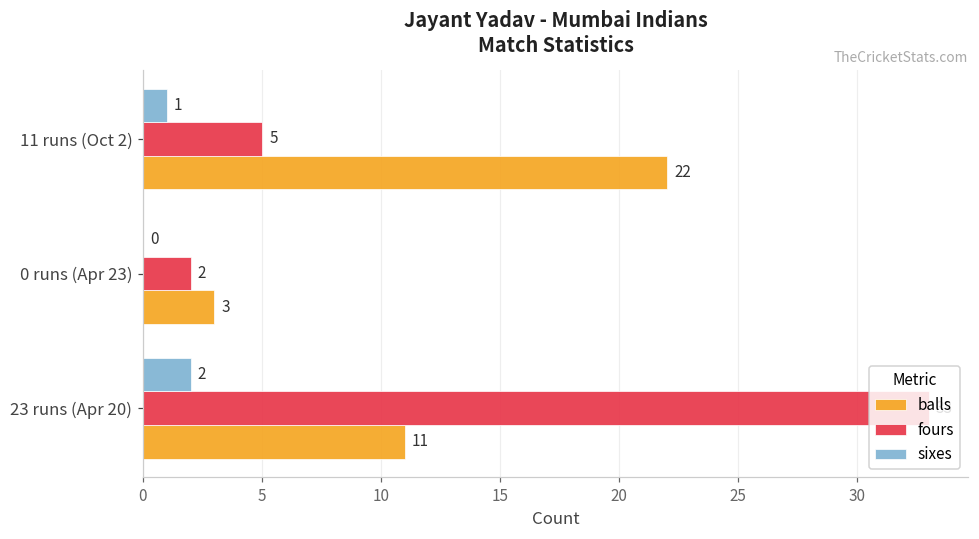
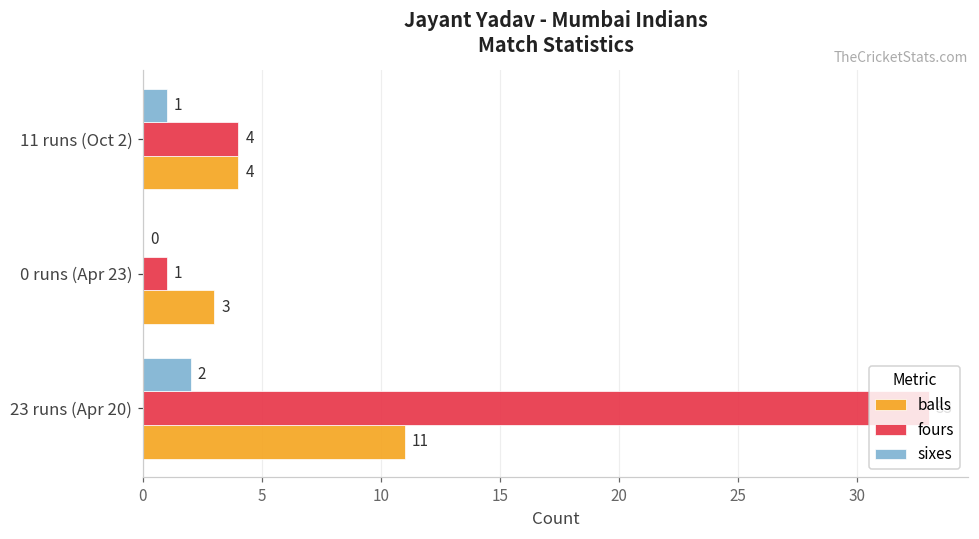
  {
    "balls": {
-     "11 runs (Oct 2)": 22,
+     "11 runs (Oct 2)": 4,
      "0 runs (Apr 23)": 3,
      "23 runs (Apr 20)": 11
    },
    "fours": {
-     "11 runs (Oct 2)": 5,
-     "0 runs (Apr 23)": 2
+     "11 runs (Oct 2)": 4,
+     "0 runs (Apr 23)": 1
    },
    "sixes": {
      "11 runs (Oct 2)": 1,
      "0 runs (Apr 23)": 0,
      "23 runs (Apr 20)": 2
    }
  }
